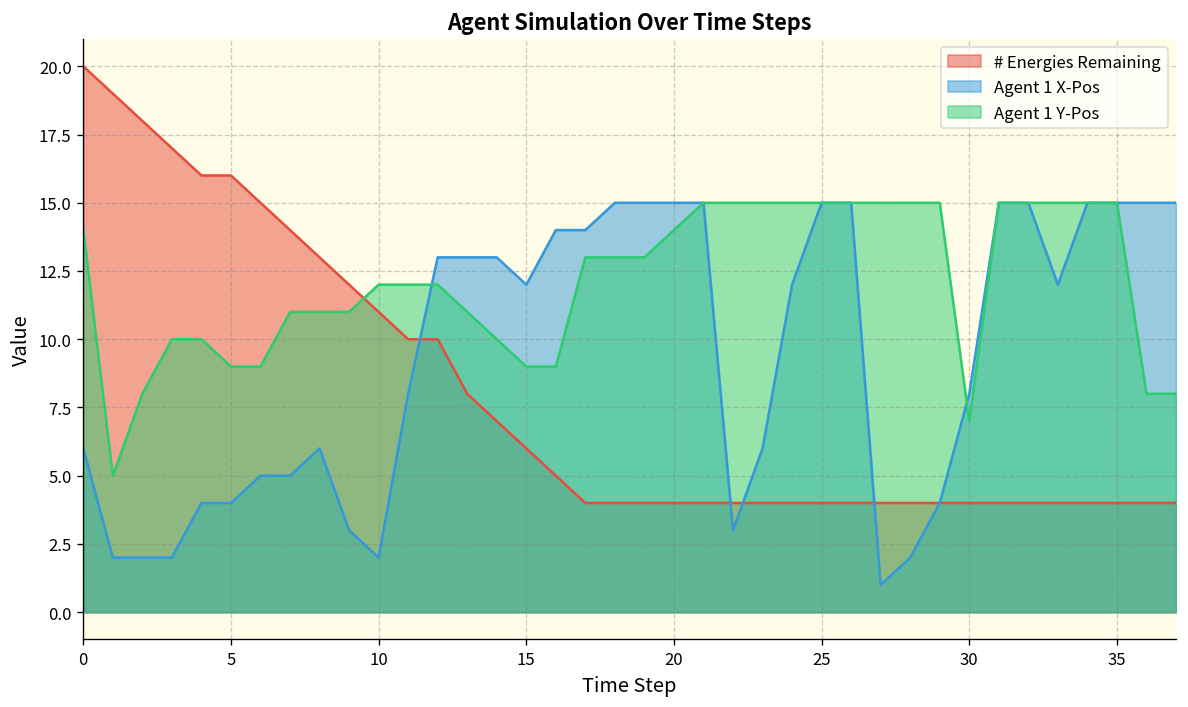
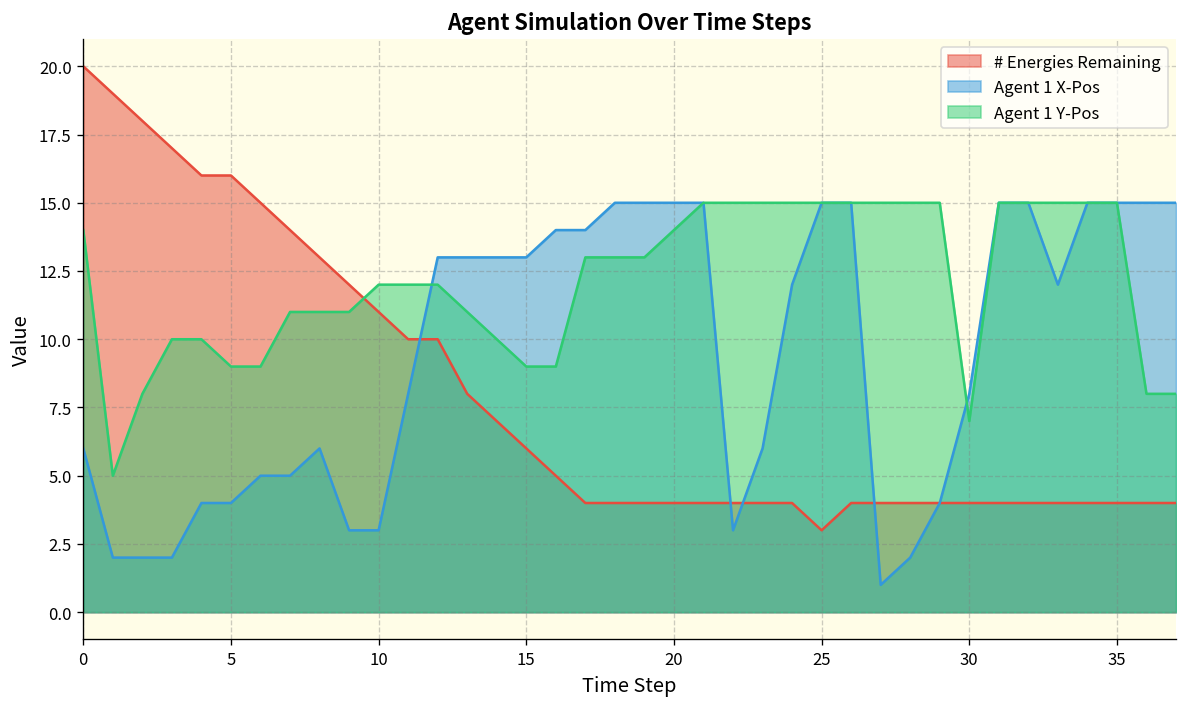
  {
    "# Energies Remaining": {
      "0": 20,
      "5": 16,
      "10": 11,
      "15": 6,
      "20": 4,
-     "25": 4,
+     "25": 3,
      "30": 4,
      "35": 4
    },
    "Agent 1 X-Pos": {
      "0": 6,
      "5": 4,
-     "10": 2,
-     "15": 12,
+     "10": 3,
+     "15": 13,
      "20": 15,
      "30": 8
    },
    "Agent 1 Y-Pos": {
      "0": 14,
      "5": 9,
      "10": 12,
      "15": 9,
      "20": 14,
      "30": 7
    }
  }
